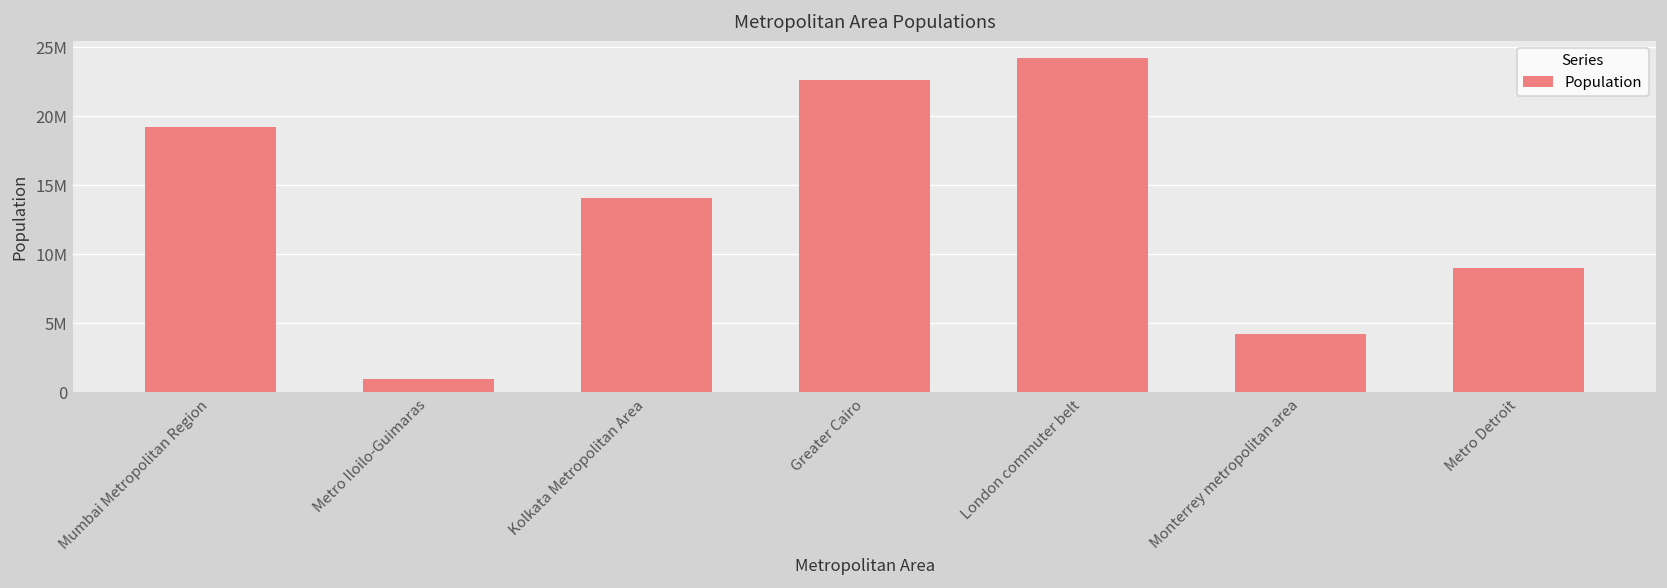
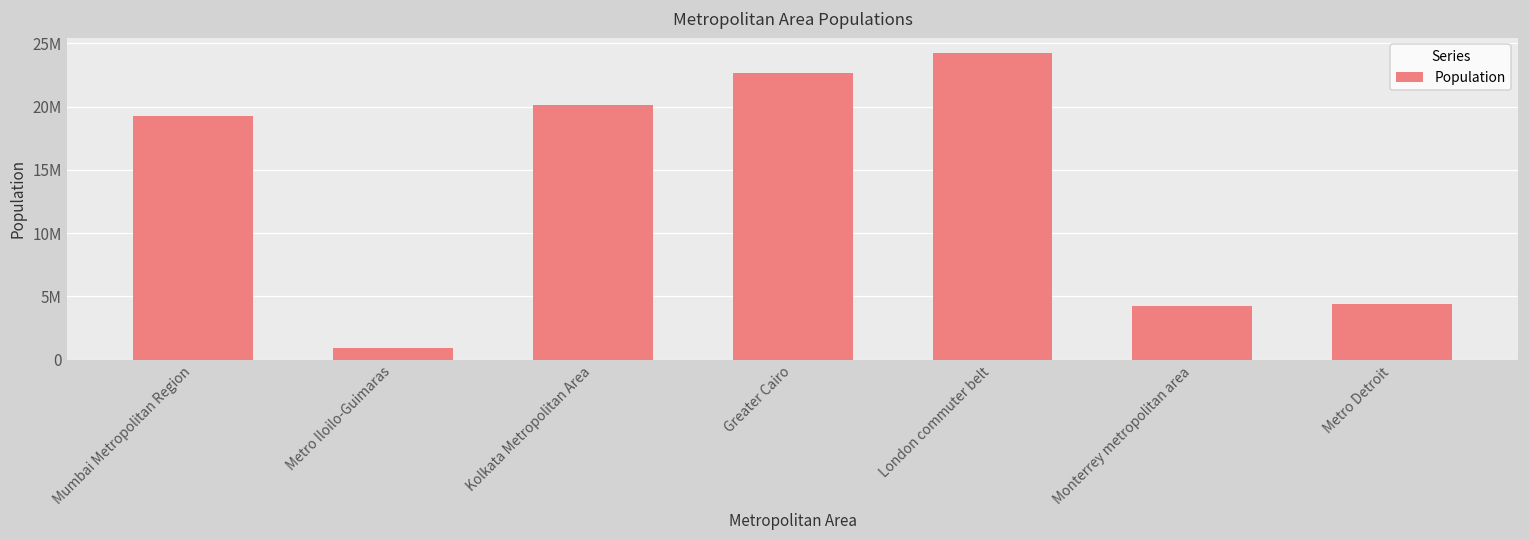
  {
    "Mumbai Metropolitan Region": 19300000,
    "Metro Iloilo-Guimaras": 900000,
-   "Kolkata Metropolitan Area": 14100000,
+   "Kolkata Metropolitan Area": 20100000,
    "Greater Cairo": 22600000,
    "London commuter belt": 24300000,
    "Monterrey metropolitan area": 4200000,
-   "Metro Detroit": 9000000
+   "Metro Detroit": 4400000
  }
